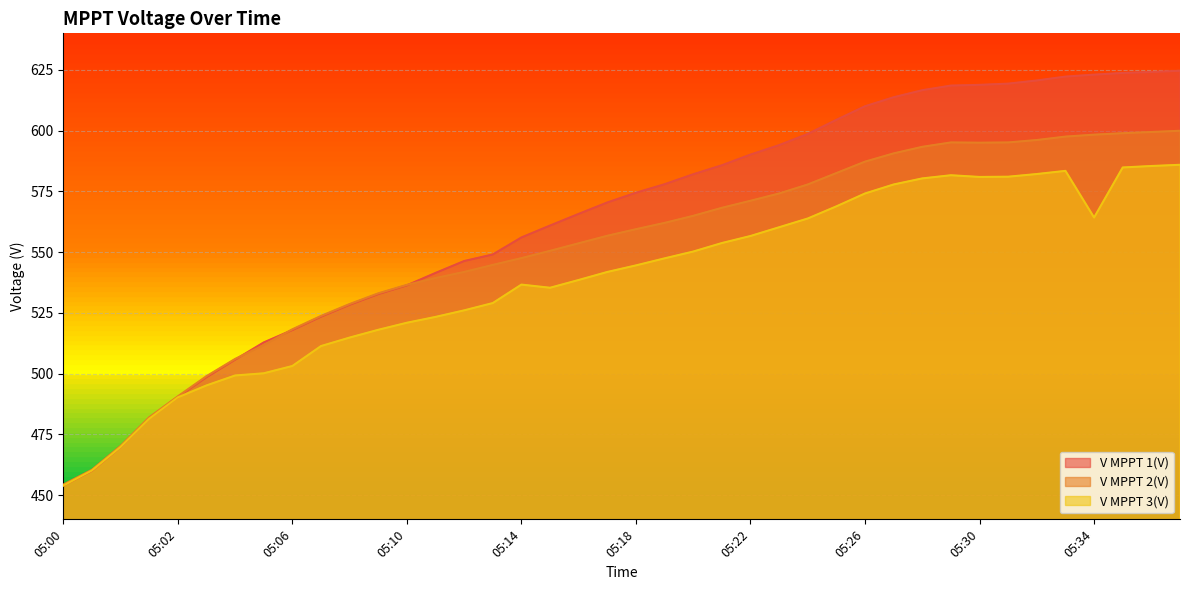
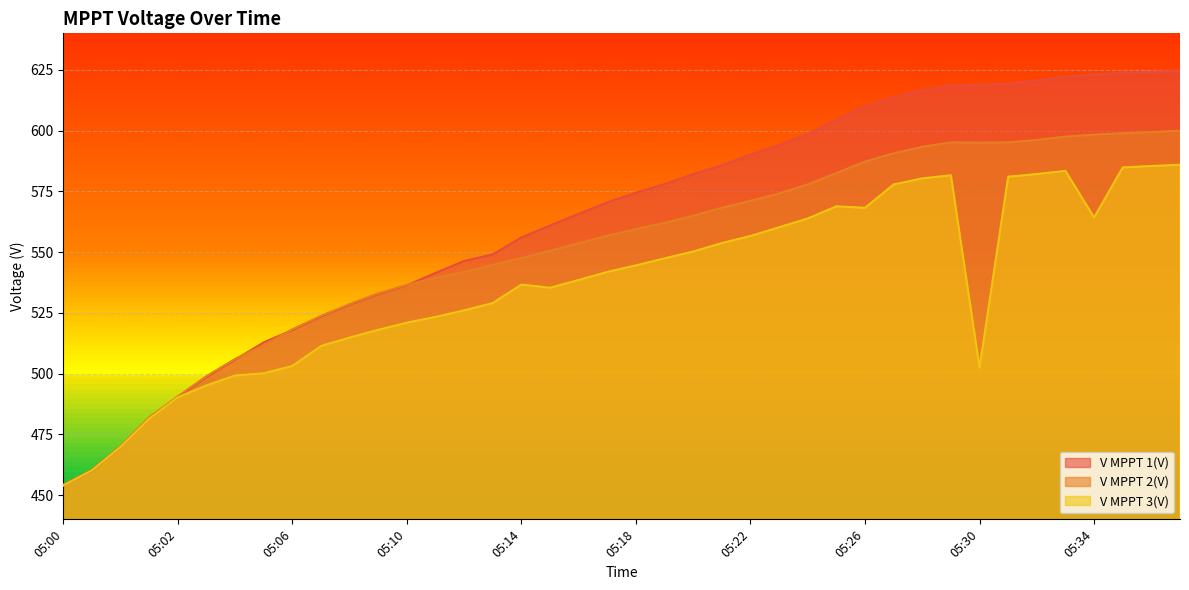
  {
    "V MPPT 3(V)": {
      "05:06": 503,
      "05:10": 521,
      "05:14": 537,
      "05:18": 545,
      "05:22": 557,
-     "05:26": 574,
-     "05:30": 581,
+     "05:26": 568,
+     "05:30": 502,
      "05:34": 564
    }
  }
